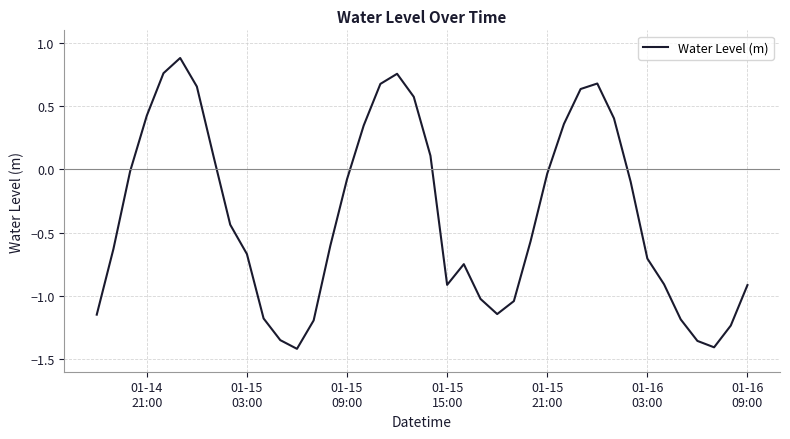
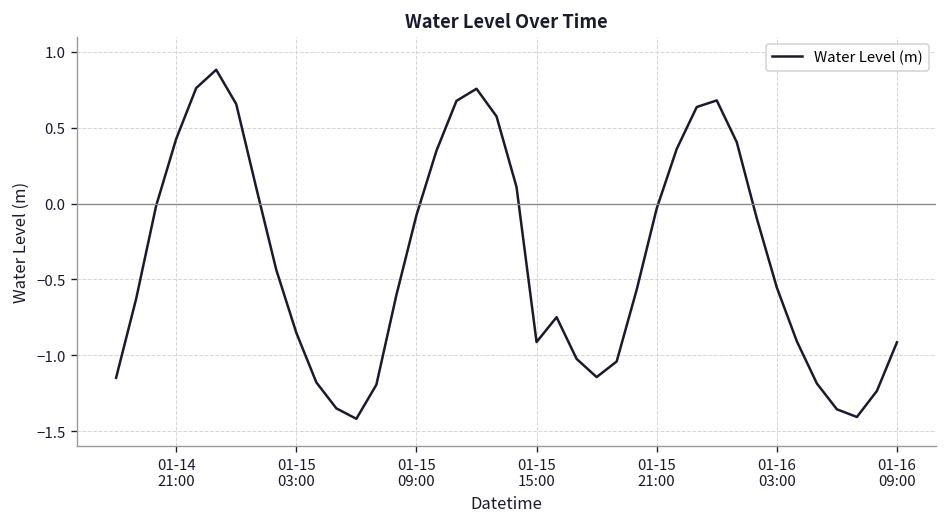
  {
    "01-14 21:00": 0.43,
-   "01-15 03:00": -0.67,
+   "01-15 03:00": -0.85,
    "01-15 09:00": -0.08,
    "01-15 15:00": -0.91,
    "01-15 21:00": -0.03,
-   "01-16 03:00": -0.71,
+   "01-16 03:00": -0.55,
    "01-16 09:00": -0.91
  }
